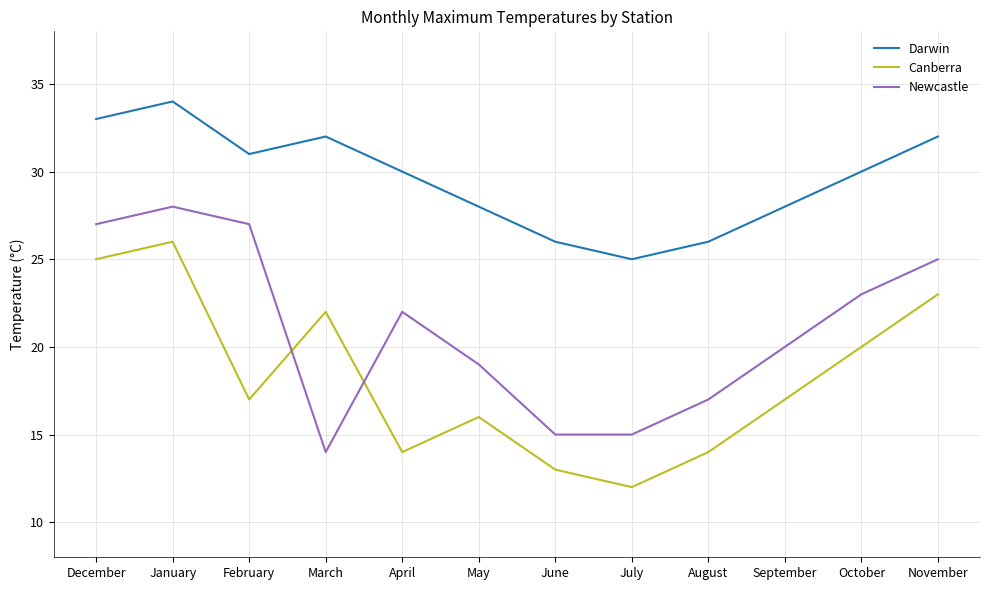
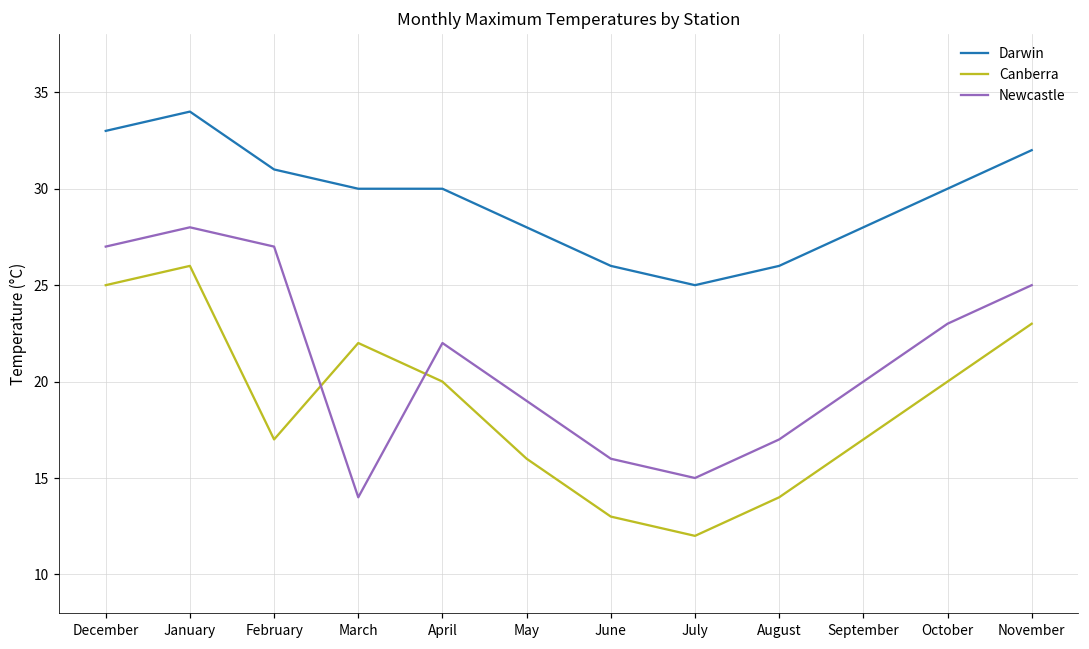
  {
    "Darwin": {
      "December": 33,
      "January": 34,
      "February": 31,
-     "March": 32,
+     "March": 30,
      "April": 30,
      "May": 28,
      "June": 26,
      "July": 25,
      "August": 26,
      "September": 28,
      "October": 30,
      "November": 32
    },
    "Canberra": {
      "December": 25,
      "January": 26,
      "February": 17,
      "March": 22,
-     "April": 14,
+     "April": 20,
      "May": 16,
      "June": 13,
      "July": 12,
      "August": 14,
      "September": 17,
      "October": 20,
      "November": 23
    },
    "Newcastle": {
      "December": 27,
      "January": 28,
      "February": 27,
      "March": 14,
      "April": 22,
      "May": 19,
-     "June": 15,
+     "June": 16,
      "July": 15,
      "August": 17,
      "September": 20,
      "October": 23,
      "November": 25
    }
  }
